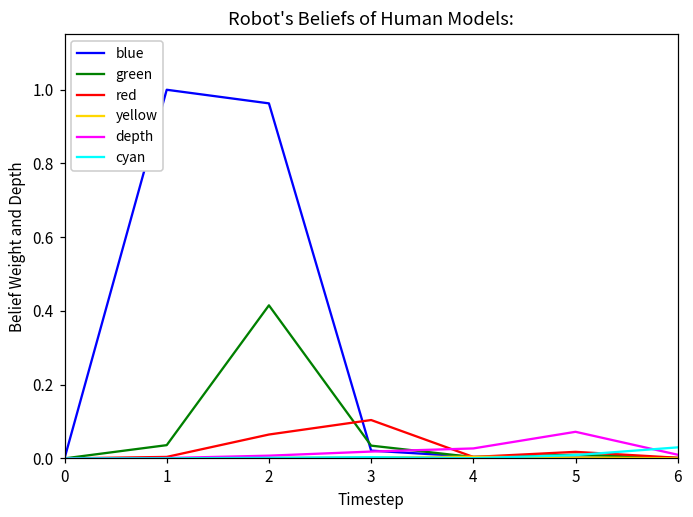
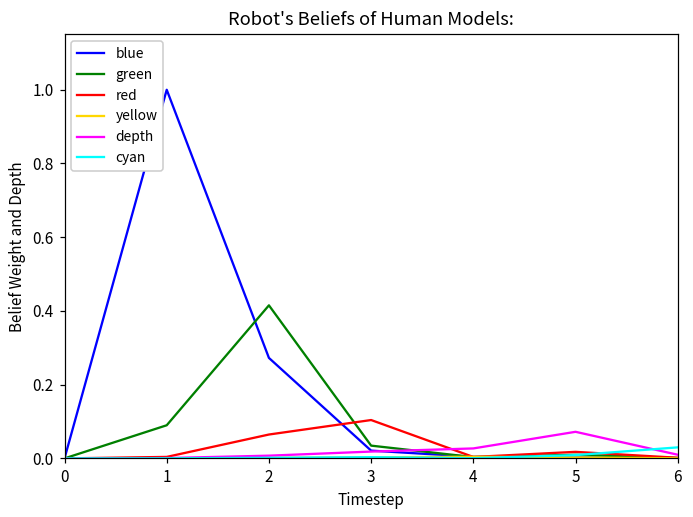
  {
    "blue": {
      "1": 1.00,
-     "2": 0.96
+     "2": 0.27
    },
    "green": {
-     "1": 0.04,
+     "1": 0.09,
      "2": 0.42,
      "3": 0.03
    },
    "red": {
      "2": 0.06,
      "3": 0.10,
      "5": 0.02
    },
    "depth": {
      "4": 0.03,
      "5": 0.07,
      "6": 0.01
    },
    "cyan": {
      "6": 0.03
    }
  }
